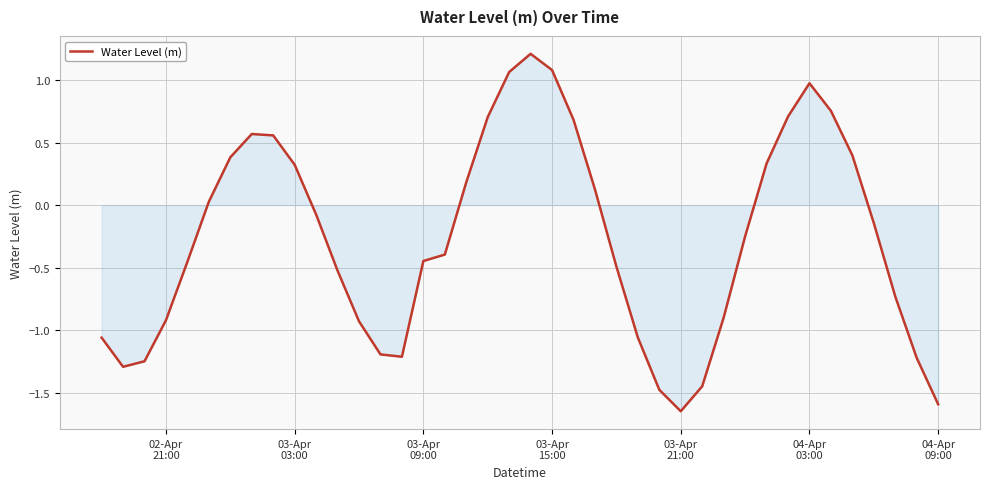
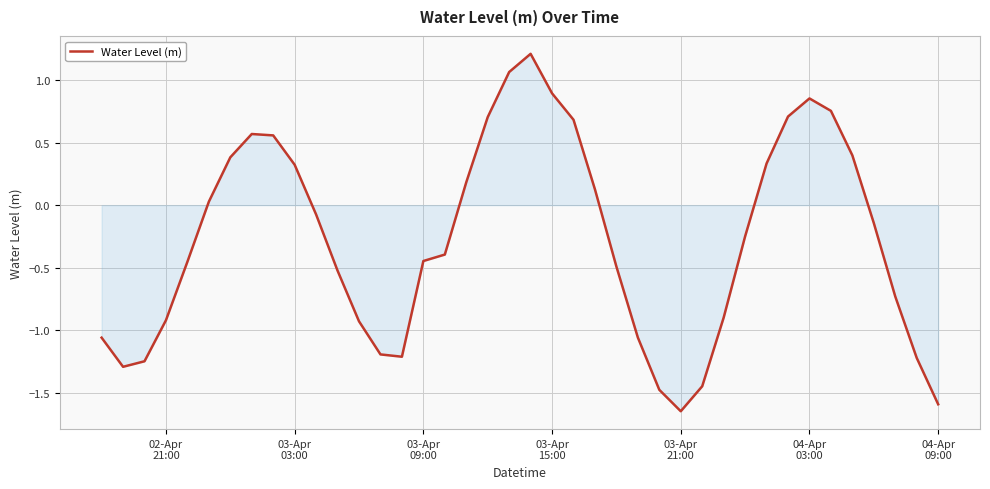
  {
    "Water Level (m)": {
      "02-Apr 21:00": -0.92,
      "03-Apr 09:00": -0.45,
-     "03-Apr 15:00": 1.08,
+     "03-Apr 15:00": 0.89,
      "03-Apr 21:00": -1.65,
-     "04-Apr 03:00": 0.97,
+     "04-Apr 03:00": 0.85,
      "04-Apr 09:00": -1.59
    }
  }
